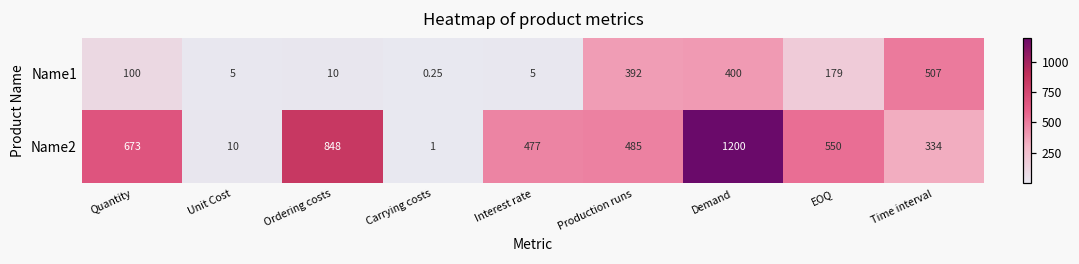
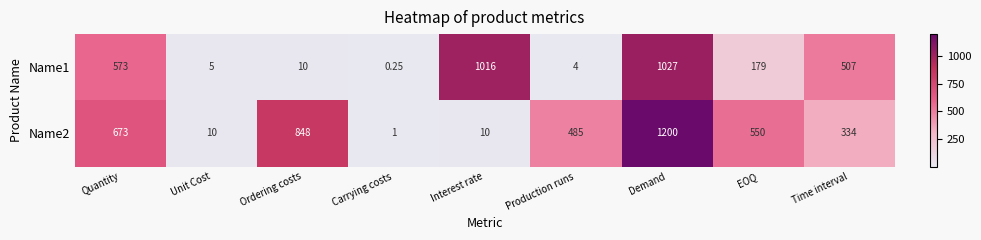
  {
    "Name1": {
-     "Quantity": 100,
+     "Quantity": 573,
      "Unit Cost": 5,
      "Ordering costs": 10,
      "Carrying costs": 0.25,
-     "Interest rate": 5,
-     "Production runs": 392,
-     "Demand": 400,
+     "Interest rate": 1016,
+     "Production runs": 4,
+     "Demand": 1027,
      "EOQ": 179,
      "Time interval": 507
    },
    "Name2": {
      "Quantity": 673,
      "Unit Cost": 10,
      "Ordering costs": 848,
      "Carrying costs": 1,
-     "Interest rate": 477,
+     "Interest rate": 10,
      "Production runs": 485,
      "Demand": 1200,
      "EOQ": 550,
      "Time interval": 334
    }
  }
